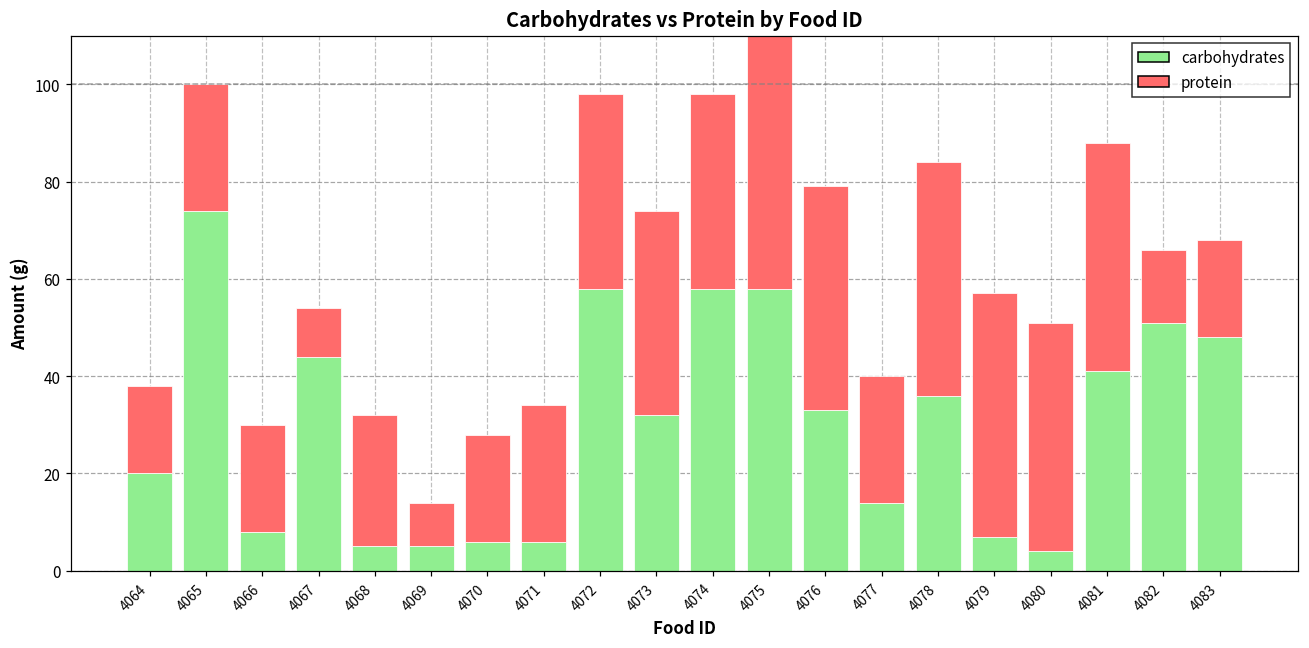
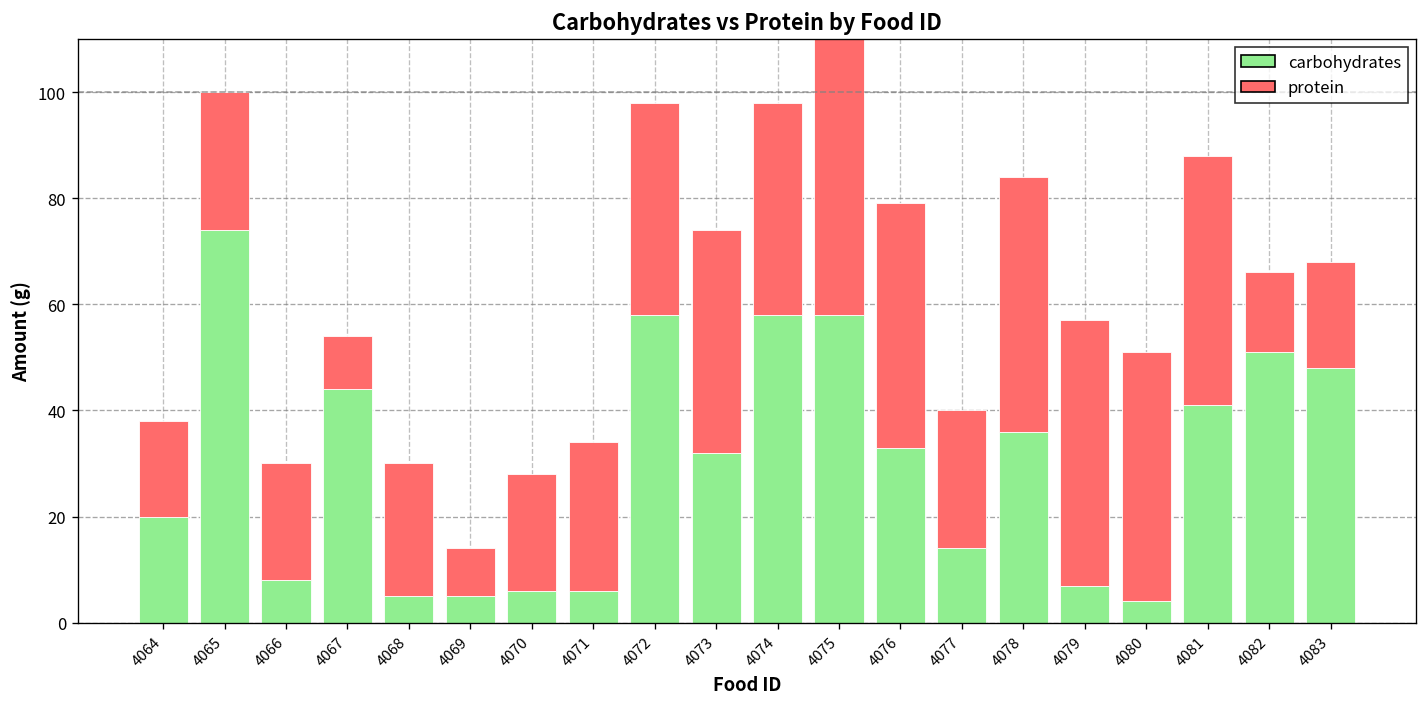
  {
    "carbohydrates": {
      "4064": 20,
      "4065": 74,
      "4066": 8,
      "4067": 44,
      "4068": 5,
      "4069": 5,
      "4070": 6,
      "4071": 6,
      "4072": 58,
      "4073": 32,
      "4074": 58,
      "4075": 58,
      "4076": 33,
      "4077": 14,
      "4078": 36,
      "4079": 7,
      "4080": 4,
      "4081": 41,
      "4082": 51,
      "4083": 48
    },
    "protein": {
      "4064": 18,
      "4065": 26,
      "4066": 22,
      "4067": 10,
-     "4068": 27,
+     "4068": 25,
      "4069": 9,
      "4070": 22,
      "4071": 28,
      "4072": 40,
      "4073": 42,
      "4074": 40,
      "4076": 46,
      "4077": 26,
      "4078": 48,
      "4079": 50,
      "4080": 47,
      "4081": 47,
      "4082": 15,
      "4083": 20
    }
  }
